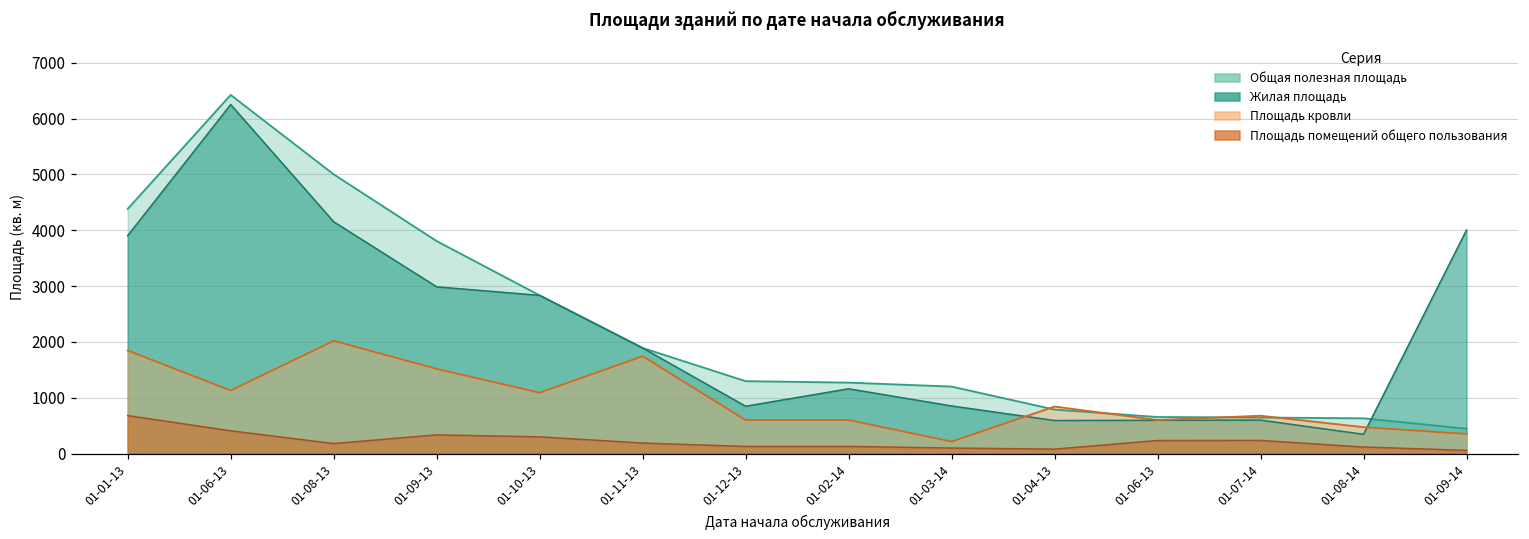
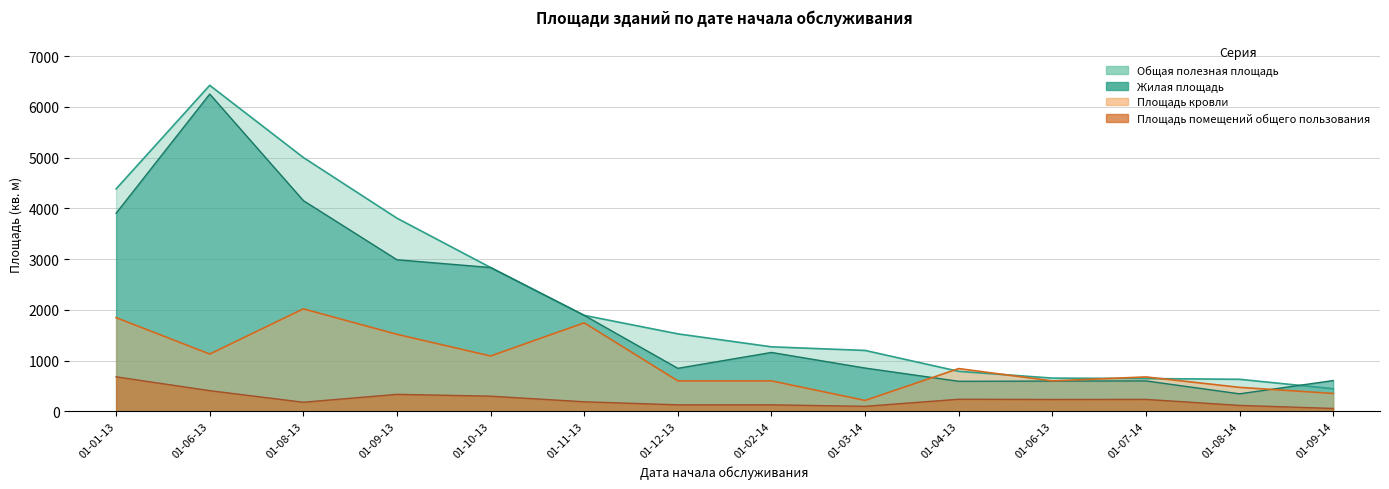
  {
    "Общая полезная площадь": {
      "01-01-13": 4400,
      "01-08-13": 5000,
      "01-09-13": 3800,
-     "01-12-13": 1300,
+     "01-12-13": 1500,
      "01-02-14": 1300,
      "01-03-14": 1200,
      "01-04-13": 800,
      "01-08-14": 600,
      "01-09-14": 400
    },
    "Жилая площадь": {
      "01-01-13": 3900,
      "01-08-13": 4200,
      "01-09-13": 3000,
      "01-12-13": 800,
      "01-02-14": 1200,
      "01-03-14": 900,
      "01-04-13": 600,
      "01-08-14": 300,
-     "01-09-14": 4000
+     "01-09-14": 600
    },
    "Площадь кровли": {
      "01-01-13": 1800,
      "01-08-13": 2000,
      "01-09-13": 1500,
      "01-10-13": 1100,
      "01-11-13": 1700,
      "01-12-13": 600,
      "01-02-14": 600,
      "01-03-14": 200,
      "01-04-13": 800,
      "01-08-14": 500,
      "01-09-14": 400
    },
    "Площадь помещений общего пользования": {
      "01-01-13": 700,
      "01-08-13": 200,
      "01-09-13": 300,
      "01-10-13": 300,
      "01-11-13": 200,
      "01-12-13": 100,
      "01-02-14": 100,
      "01-03-14": 100,
-     "01-04-13": 100,
+     "01-04-13": 200,
      "01-07-14": 200,
      "01-08-14": 100,
      "01-09-14": 100
    }
  }
